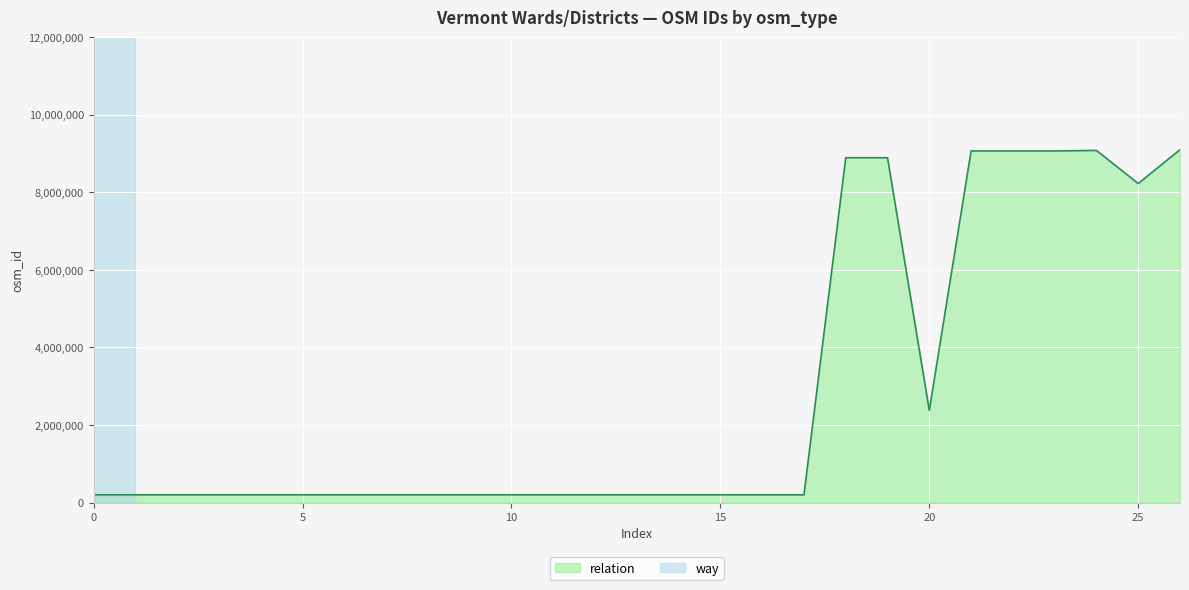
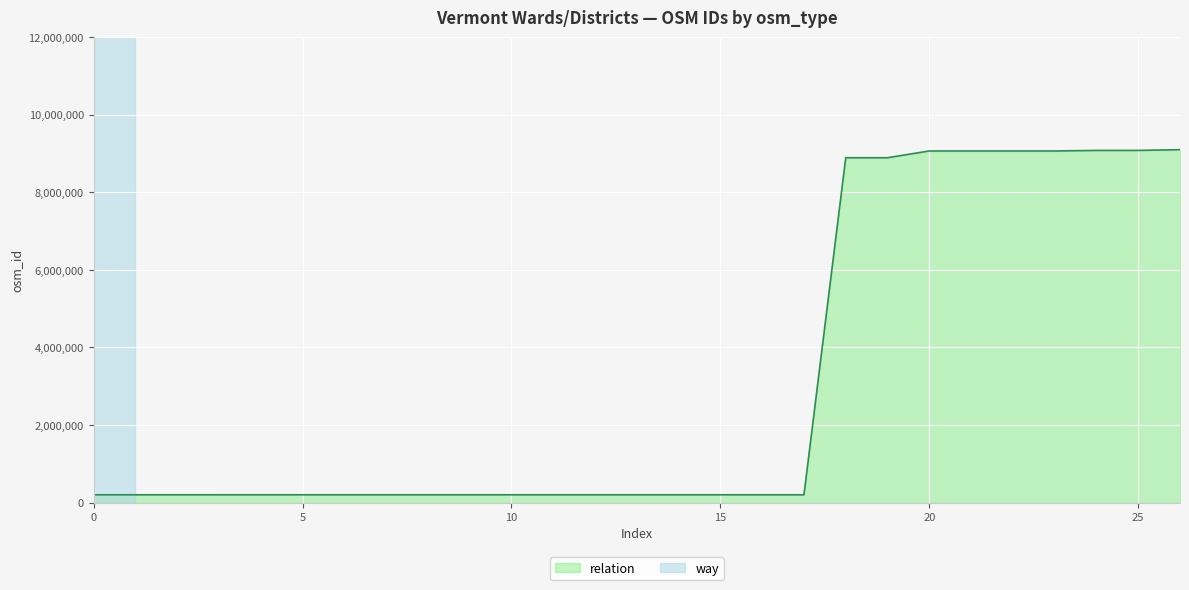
  {
    "relation": {
      "0": "200,000",
      "5": "200,000",
      "10": "200,000",
      "15": "200,000",
-     "20": "2,400,000",
-     "25": "8,200,000"
+     "20": "9,100,000",
+     "25": "9,100,000"
    }
  }
